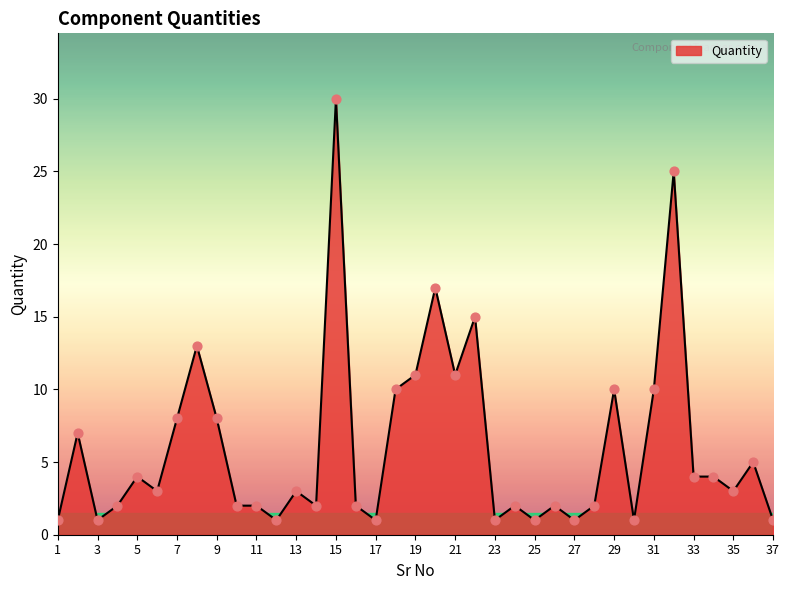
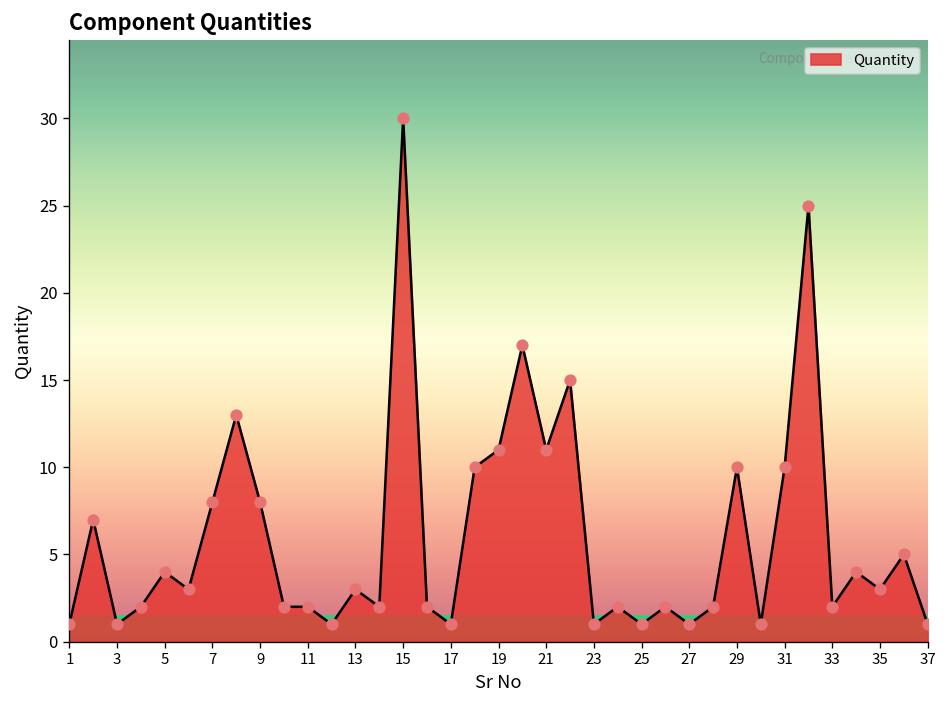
  {
    "5": 4,
    "7": 8,
    "9": 8,
    "11": 2,
    "13": 3,
    "15": 30,
    "19": 11,
    "21": 11,
    "29": 10,
    "31": 10,
-   "33": 4,
+   "33": 2,
    "35": 3
  }
